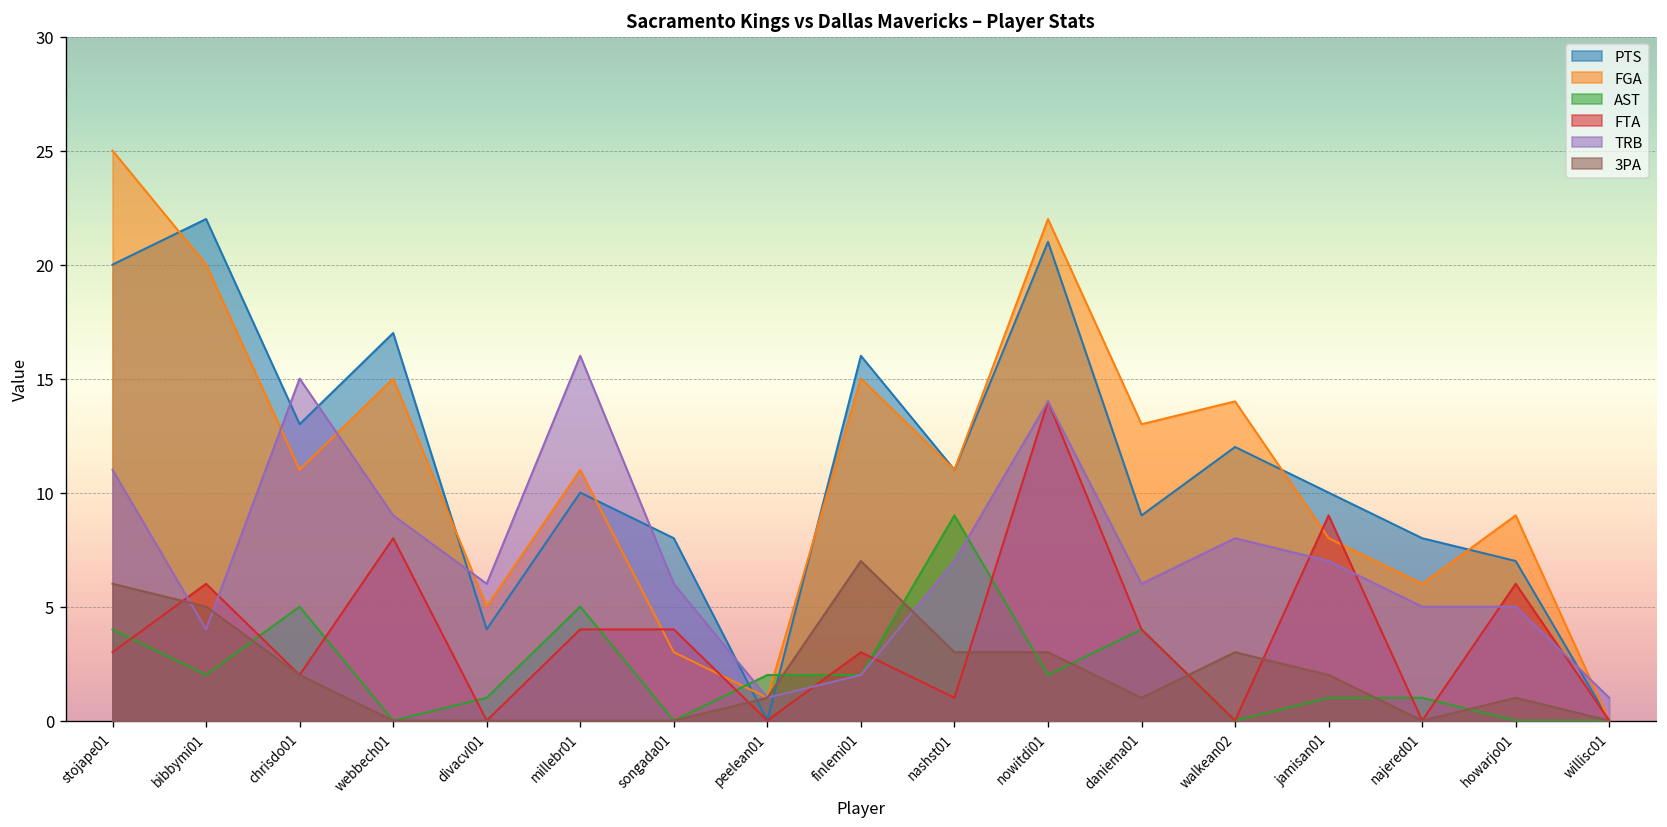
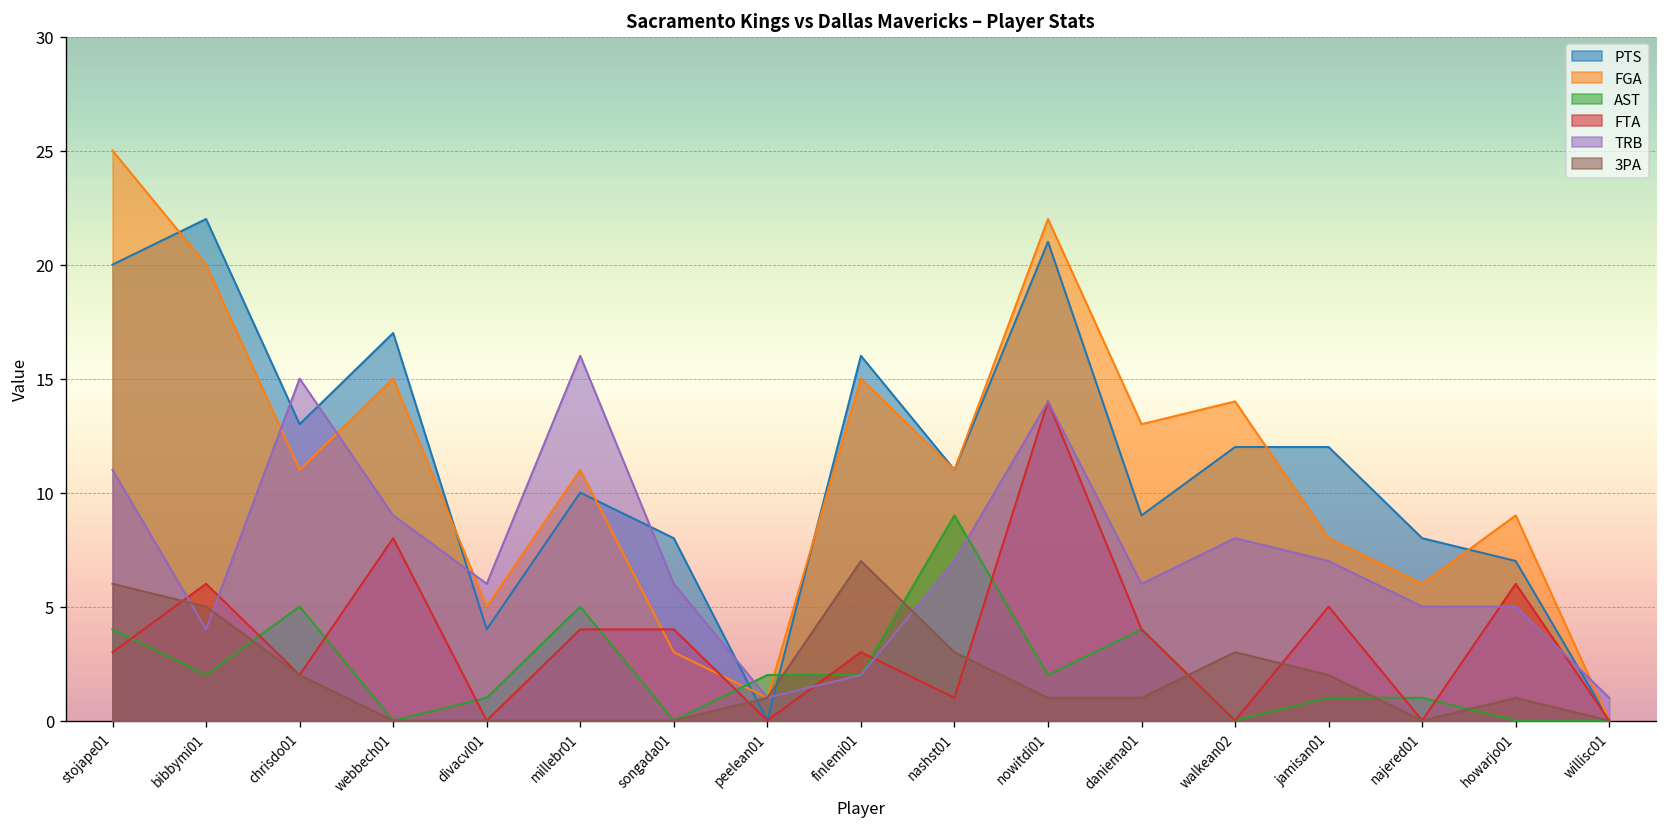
  {
    "PTS": {
      "stojape01": 20,
      "bibbymi01": 22,
      "chrisdo01": 13,
      "webbech01": 17,
      "divacvl01": 4,
      "millebr01": 10,
      "songada01": 8,
      "finlemi01": 16,
      "nowitdi01": 21,
      "daniema01": 9,
      "walkean02": 12,
-     "jamisan01": 10,
+     "jamisan01": 12,
      "najered01": 8,
      "howarjo01": 7
    },
    "FGA": {
      "stojape01": 25,
      "bibbymi01": 20,
      "chrisdo01": 11,
      "webbech01": 15,
      "divacvl01": 5,
      "millebr01": 11,
      "songada01": 3,
      "finlemi01": 15,
      "nowitdi01": 22,
      "daniema01": 13,
      "walkean02": 14,
      "jamisan01": 8,
      "najered01": 6,
      "howarjo01": 9
    },
    "AST": {
      "stojape01": 4,
      "bibbymi01": 2,
      "chrisdo01": 5,
      "divacvl01": 1,
      "millebr01": 5,
      "peelean01": 2,
      "nashst01": 9,
      "nowitdi01": 2,
      "jamisan01": 1,
      "najered01": 1,
      "howarjo01": 0
    },
    "FTA": {
      "stojape01": 3,
      "bibbymi01": 6,
      "webbech01": 8,
      "millebr01": 4,
      "songada01": 4,
      "finlemi01": 3,
      "nashst01": 1,
-     "jamisan01": 9,
+     "jamisan01": 5,
      "howarjo01": 6
    },
    "TRB": {
      "stojape01": 11,
      "bibbymi01": 4,
      "chrisdo01": 15,
      "webbech01": 9,
      "divacvl01": 6,
      "millebr01": 16,
      "songada01": 6,
      "nashst01": 7,
      "daniema01": 6,
      "walkean02": 8,
      "jamisan01": 7,
      "najered01": 5,
      "howarjo01": 5,
      "willisc01": 1
    },
    "3PA": {
      "stojape01": 6,
      "bibbymi01": 5,
      "millebr01": 0,
      "finlemi01": 7,
      "nashst01": 3,
-     "nowitdi01": 3,
+     "nowitdi01": 1,
      "daniema01": 1,
      "walkean02": 3,
      "jamisan01": 2,
      "howarjo01": 1
    }
  }
